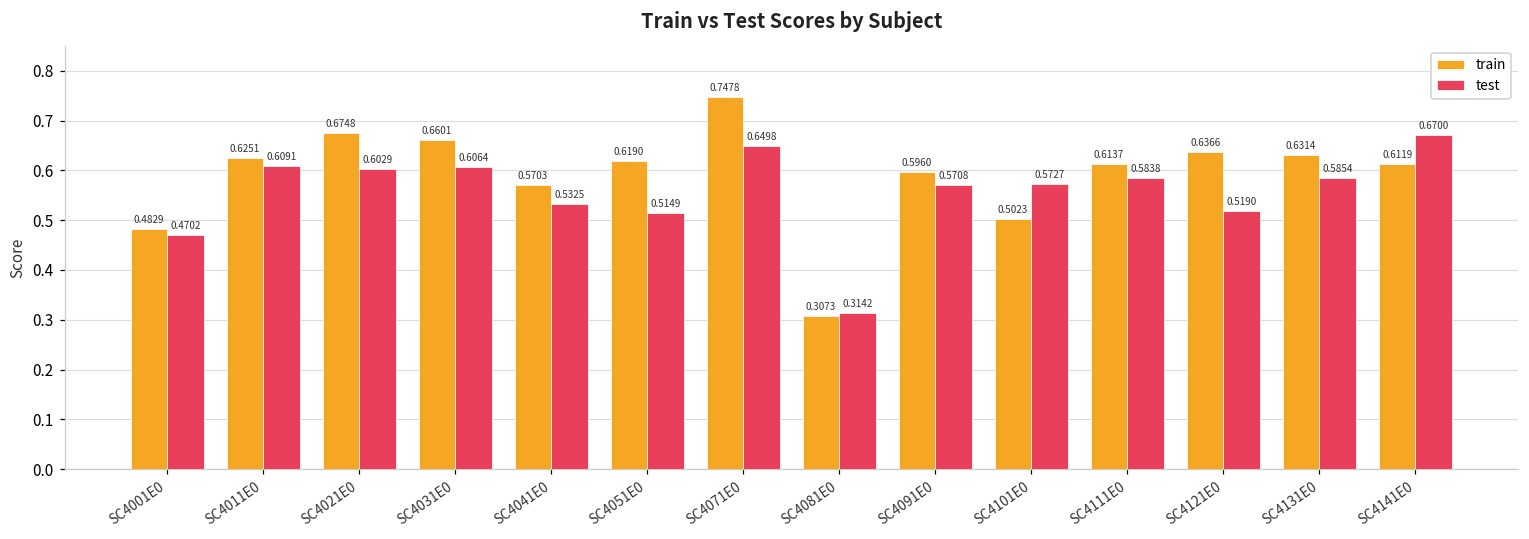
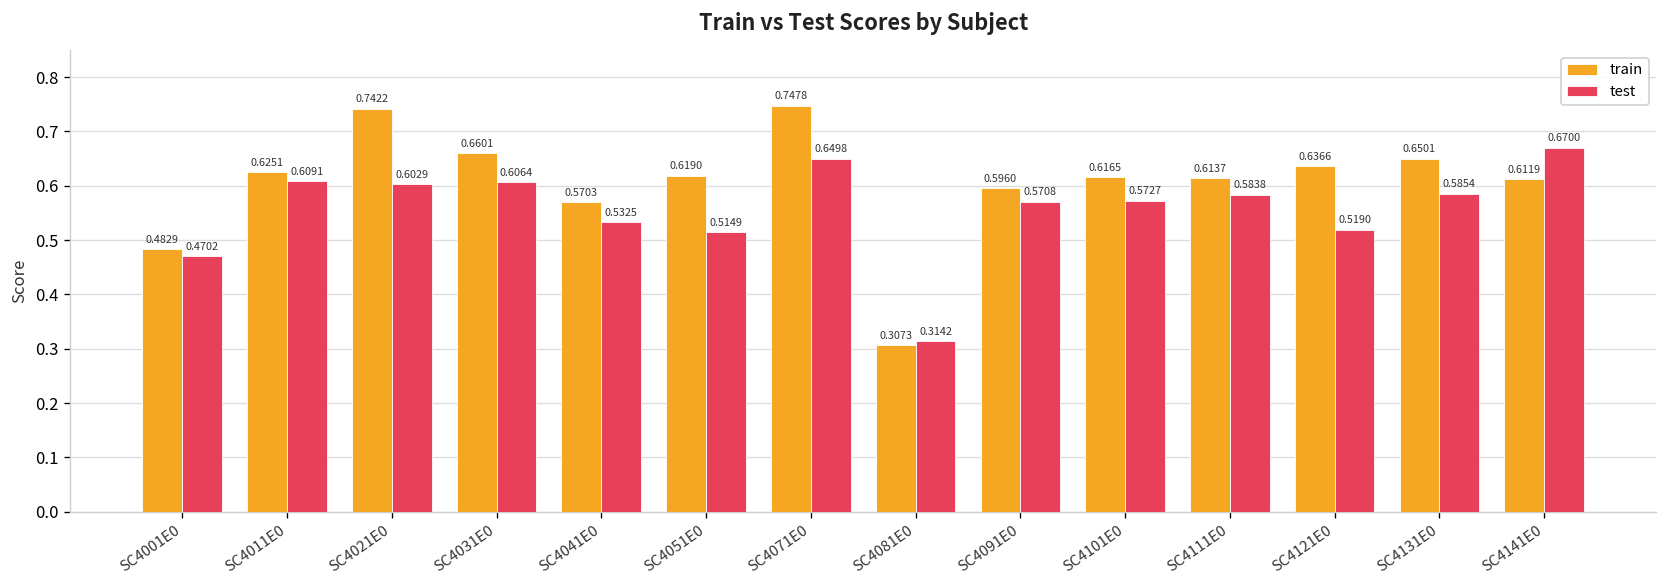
  {
    "train": {
      "SC4001E0": 0.4829,
      "SC4011E0": 0.6251,
-     "SC4021E0": 0.6748,
+     "SC4021E0": 0.7422,
      "SC4031E0": 0.6601,
      "SC4041E0": 0.5703,
      "SC4051E0": 0.6190,
      "SC4071E0": 0.7478,
      "SC4081E0": 0.3073,
      "SC4091E0": 0.5960,
-     "SC4101E0": 0.5023,
+     "SC4101E0": 0.6165,
      "SC4111E0": 0.6137,
      "SC4121E0": 0.6366,
-     "SC4131E0": 0.6314,
+     "SC4131E0": 0.6501,
      "SC4141E0": 0.6119
    },
    "test": {
      "SC4001E0": 0.4702,
      "SC4011E0": 0.6091,
      "SC4021E0": 0.6029,
      "SC4031E0": 0.6064,
      "SC4041E0": 0.5325,
      "SC4051E0": 0.5149,
      "SC4071E0": 0.6498,
      "SC4081E0": 0.3142,
      "SC4091E0": 0.5708,
      "SC4101E0": 0.5727,
      "SC4111E0": 0.5838,
      "SC4121E0": 0.5190,
      "SC4131E0": 0.5854,
      "SC4141E0": 0.6700
    }
  }
